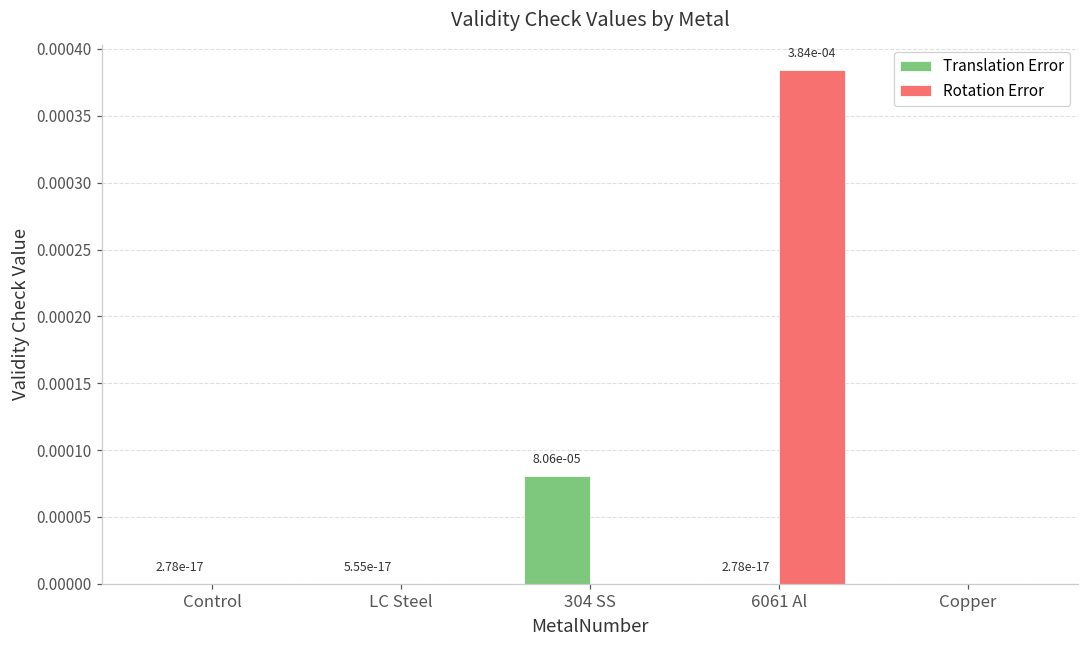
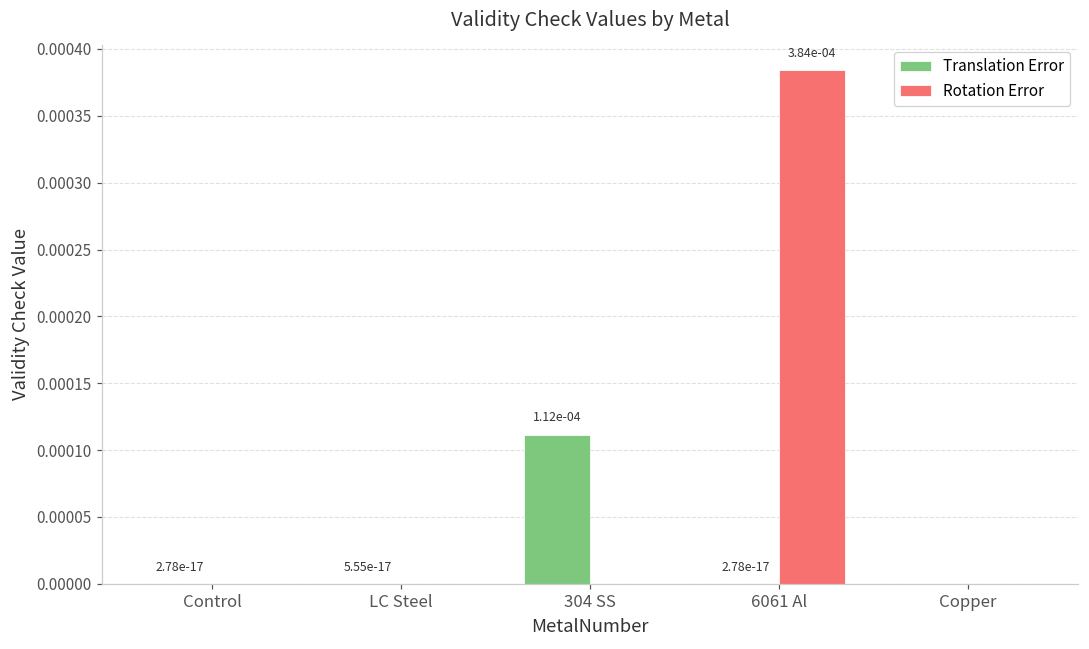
  {
    "Translation Error": {
      "Control": "2.78e-17",
      "LC Steel": "5.55e-17",
-     "304 SS": "8.06e-05",
+     "304 SS": "1.12e-04",
      "6061 Al": "2.78e-17"
    },
    "Rotation Error": {
      "6061 Al": "3.84e-04"
    }
  }
